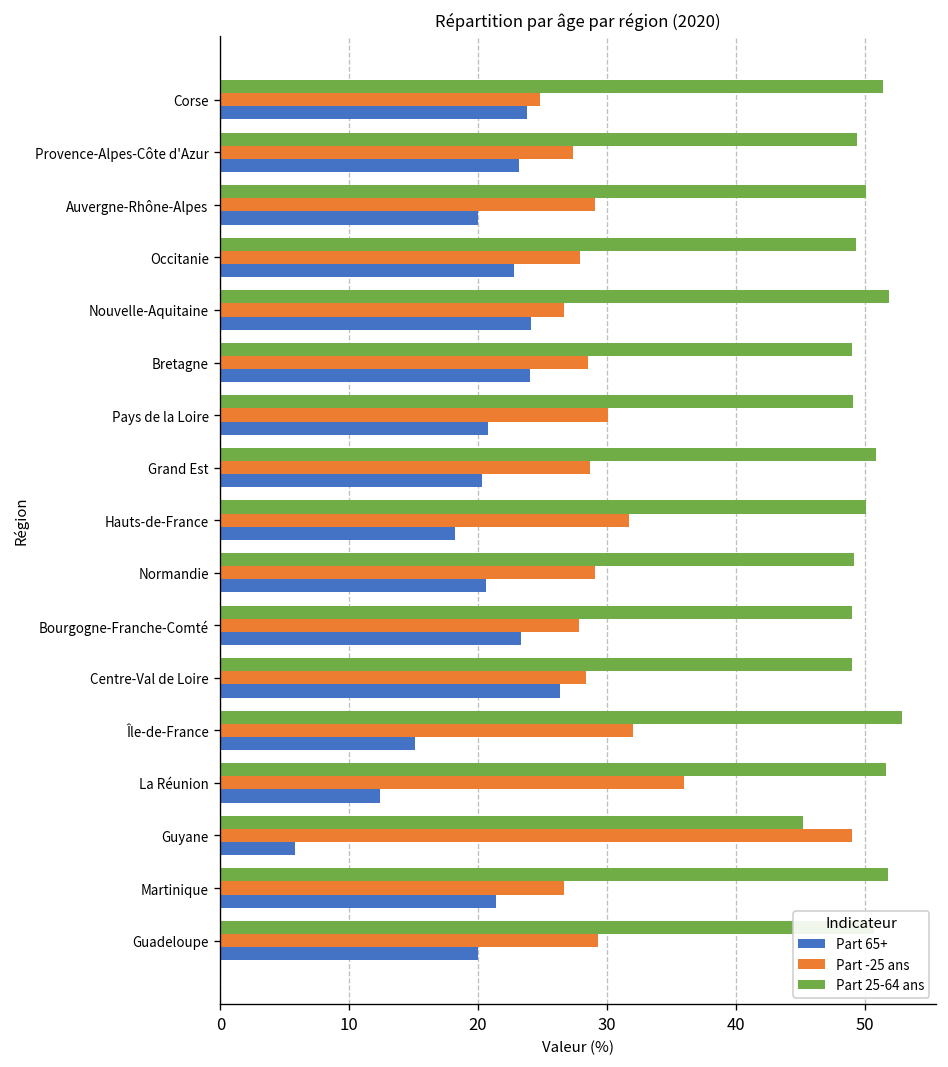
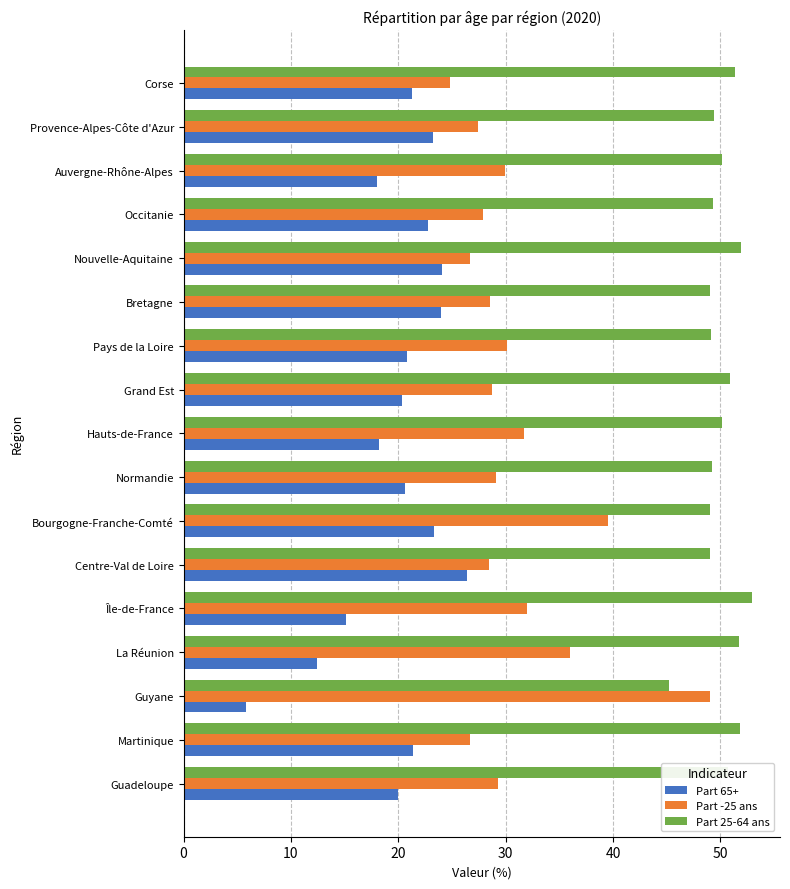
  {
    "Part 65+": {
-     "Corse": 23.8,
+     "Corse": 21.3,
      "Provence-Alpes-Côte d'Azur": 23.2,
-     "Auvergne-Rhône-Alpes": 20,
+     "Auvergne-Rhône-Alpes": 18,
      "Occitanie": 22.8,
      "Nouvelle-Aquitaine": 24.1,
      "Bretagne": 24.0,
      "Pays de la Loire": 20.8,
      "Grand Est": 20.3,
      "Hauts-de-France": 18.2,
      "Normandie": 20.6,
      "Bourgogne-Franche-Comté": 23.3,
      "Centre-Val de Loire": 26.4,
      "Île-de-France": 15.1,
      "La Réunion": 12.4,
      "Guyane": 5.8,
      "Martinique": 21.4,
      "Guadeloupe": 20.0
    },
    "Part -25 ans": {
      "Corse": 24.8,
      "Provence-Alpes-Côte d'Azur": 27.4,
-     "Auvergne-Rhône-Alpes": 29.1,
+     "Auvergne-Rhône-Alpes": 29.9,
      "Occitanie": 27.9,
      "Nouvelle-Aquitaine": 26.7,
      "Bretagne": 28.5,
      "Pays de la Loire": 30.1,
      "Grand Est": 28.7,
      "Hauts-de-France": 31.7,
      "Normandie": 29.1,
-     "Bourgogne-Franche-Comté": 27.8,
+     "Bourgogne-Franche-Comté": 39.5,
      "Centre-Val de Loire": 28.4,
      "Île-de-France": 32.0,
      "La Réunion": 36.0,
      "Guyane": 49.0,
      "Martinique": 26.7,
      "Guadeloupe": 29.3
    },
    "Part 25-64 ans": {
      "Corse": 51.4,
      "Provence-Alpes-Côte d'Azur": 49.4,
      "Auvergne-Rhône-Alpes": 50.1,
      "Occitanie": 49.3,
      "Nouvelle-Aquitaine": 51.9,
      "Bretagne": 49.0,
      "Pays de la Loire": 49.1,
      "Grand Est": 50.9,
      "Hauts-de-France": 50.1,
      "Normandie": 49.2,
      "Bourgogne-Franche-Comté": 49.0,
      "Centre-Val de Loire": 49.0,
      "Île-de-France": 52.9,
      "La Réunion": 51.7,
      "Guyane": 45.2,
      "Martinique": 51.8
    }
  }
